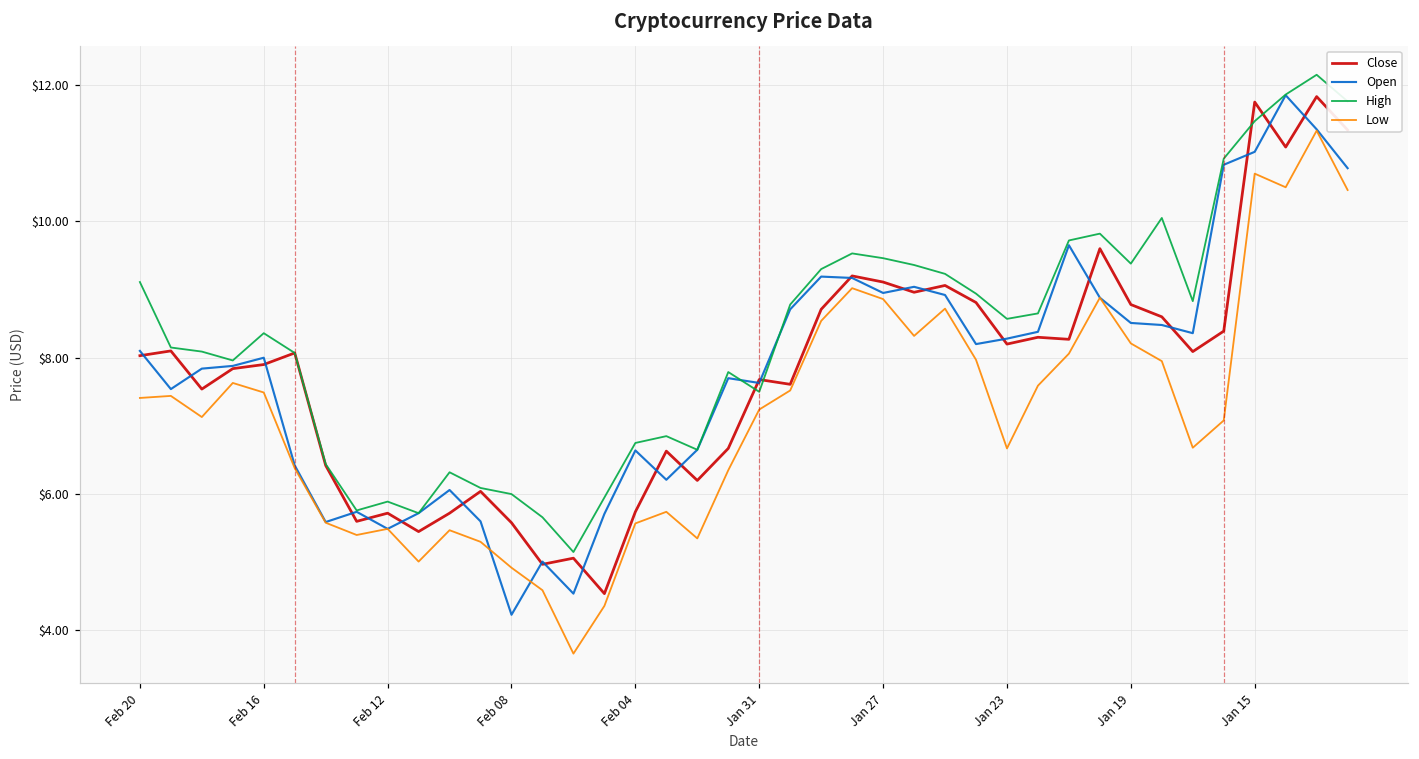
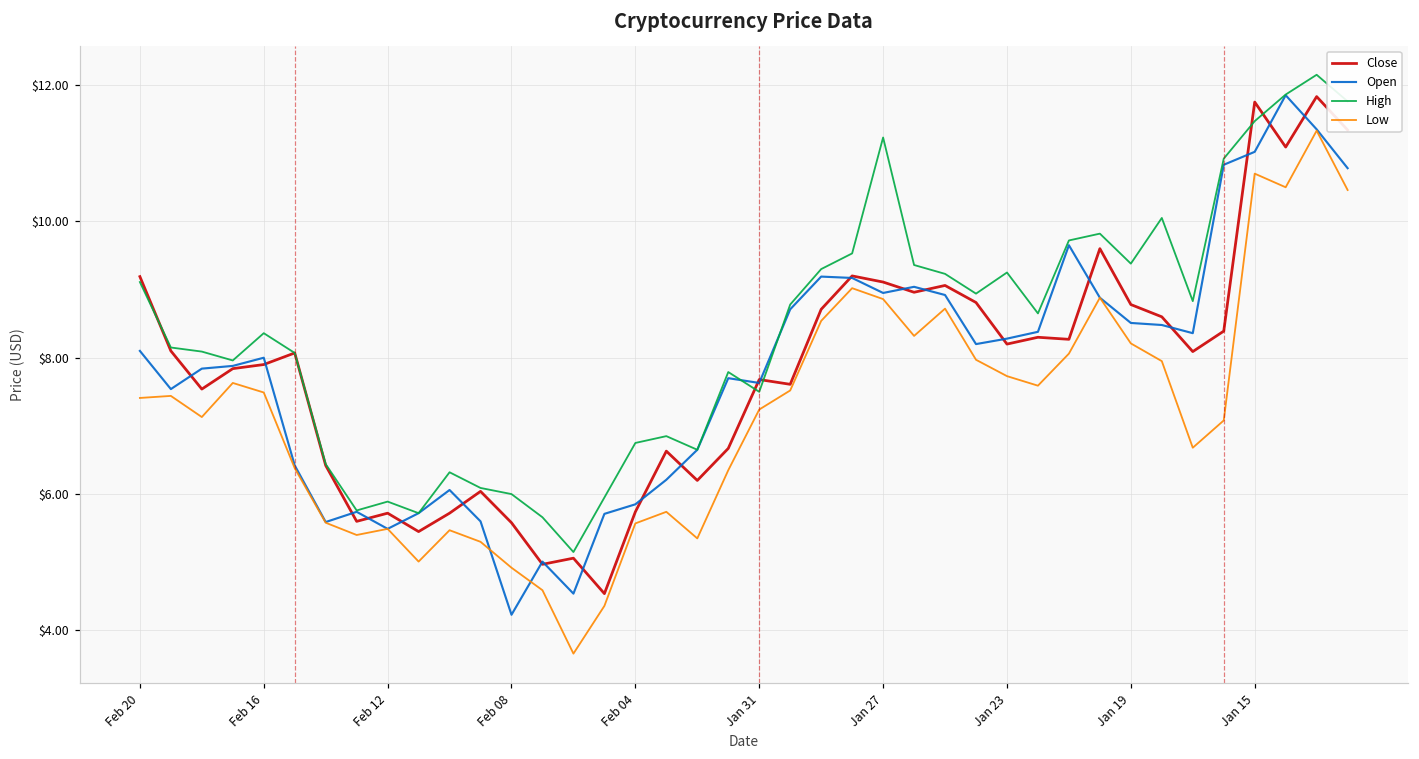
  {
    "Close": {
-     "Feb 20": "$8.0",
+     "Feb 20": "$9.2",
      "Feb 16": "$7.9",
      "Feb 12": "$5.7",
      "Feb 08": "$5.6",
      "Feb 04": "$5.7",
      "Jan 31": "$7.7",
      "Jan 27": "$9.1",
      "Jan 23": "$8.2",
      "Jan 19": "$8.8",
      "Jan 15": "$11.8"
    },
    "Open": {
      "Feb 20": "$8.1",
      "Feb 16": "$8.0",
      "Feb 08": "$4.2",
-     "Feb 04": "$6.6",
+     "Feb 04": "$5.9",
      "Jan 31": "$7.6",
      "Jan 27": "$9.0",
      "Jan 23": "$8.3",
      "Jan 19": "$8.5",
      "Jan 15": "$11.0"
    },
    "High": {
      "Feb 20": "$9.1",
      "Feb 16": "$8.4",
      "Feb 12": "$5.9",
      "Feb 08": "$6.0",
      "Feb 04": "$6.8",
      "Jan 31": "$7.5",
-     "Jan 27": "$9.5",
-     "Jan 23": "$8.6",
+     "Jan 27": "$11.2",
+     "Jan 23": "$9.3",
      "Jan 19": "$9.4",
      "Jan 15": "$11.5"
    },
    "Low": {
      "Feb 20": "$7.4",
      "Feb 16": "$7.5",
      "Feb 08": "$4.9",
      "Feb 04": "$5.6",
      "Jan 31": "$7.2",
      "Jan 27": "$8.9",
-     "Jan 23": "$6.7",
+     "Jan 23": "$7.7",
      "Jan 19": "$8.2",
      "Jan 15": "$10.7"
    }
  }
